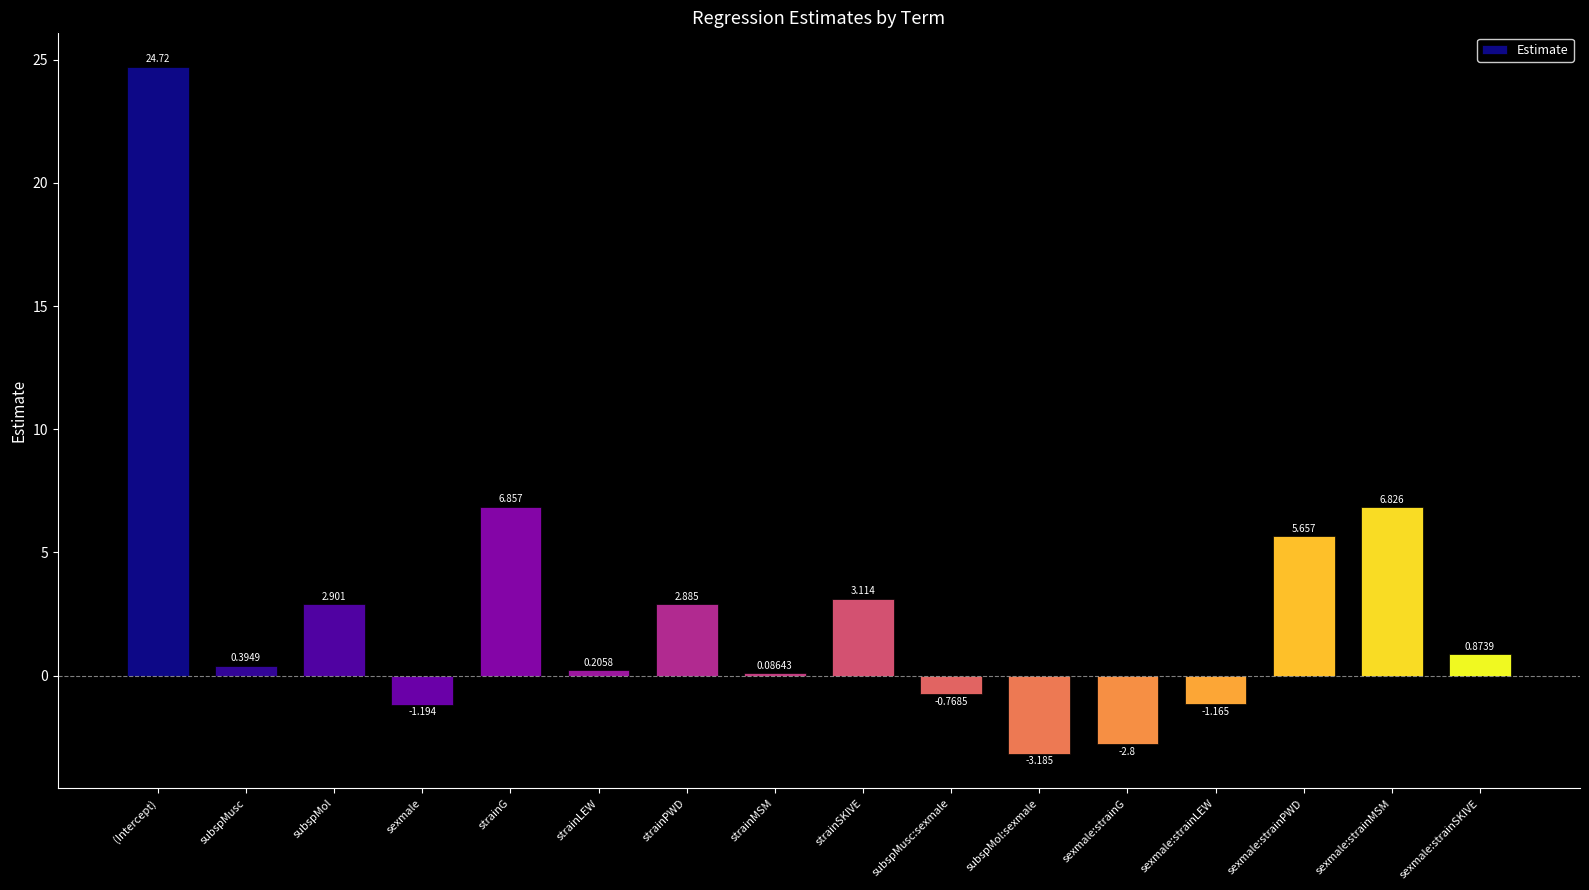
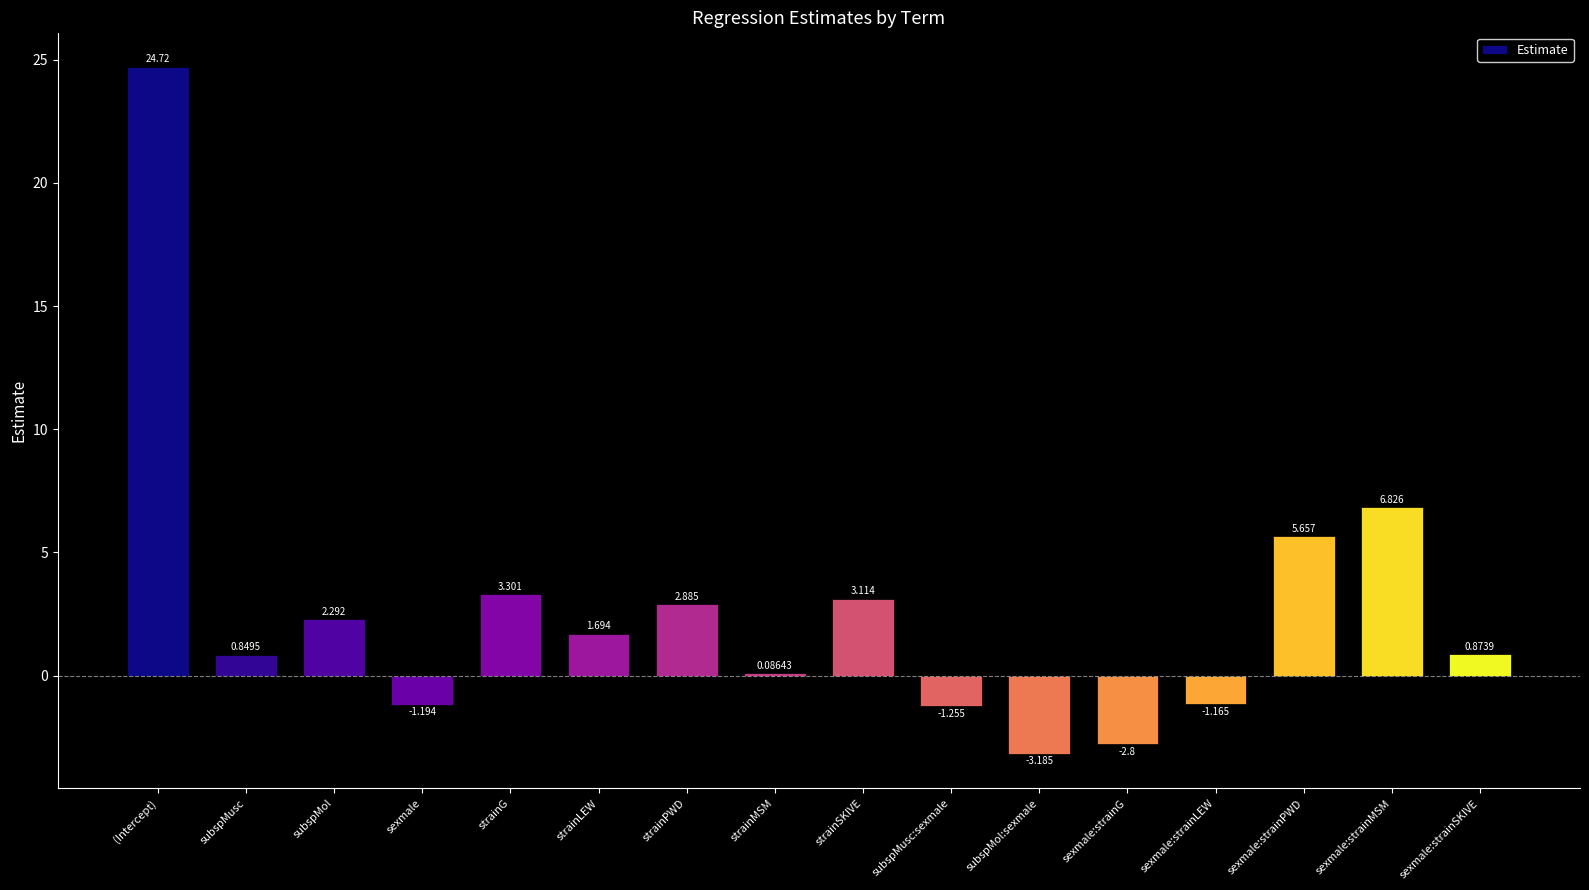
  {
    "(Intercept)": 24.72,
-   "subspMusc": 0.3949,
-   "subspMol": 2.901,
+   "subspMusc": 0.8495,
+   "subspMol": 2.292,
    "sexmale": -1.194,
-   "strainG": 6.857,
-   "strainLEW": 0.2058,
+   "strainG": 3.301,
+   "strainLEW": 1.694,
    "strainPWD": 2.885,
    "strainMSM": 0.08643,
    "strainSKIVE": 3.114,
-   "subspMusc:sexmale": -0.7685,
+   "subspMusc:sexmale": -1.255,
    "subspMol:sexmale": -3.185,
    "sexmale:strainG": -2.8,
    "sexmale:strainLEW": -1.165,
    "sexmale:strainPWD": 5.657,
    "sexmale:strainMSM": 6.826,
    "sexmale:strainSKIVE": 0.8739
  }
